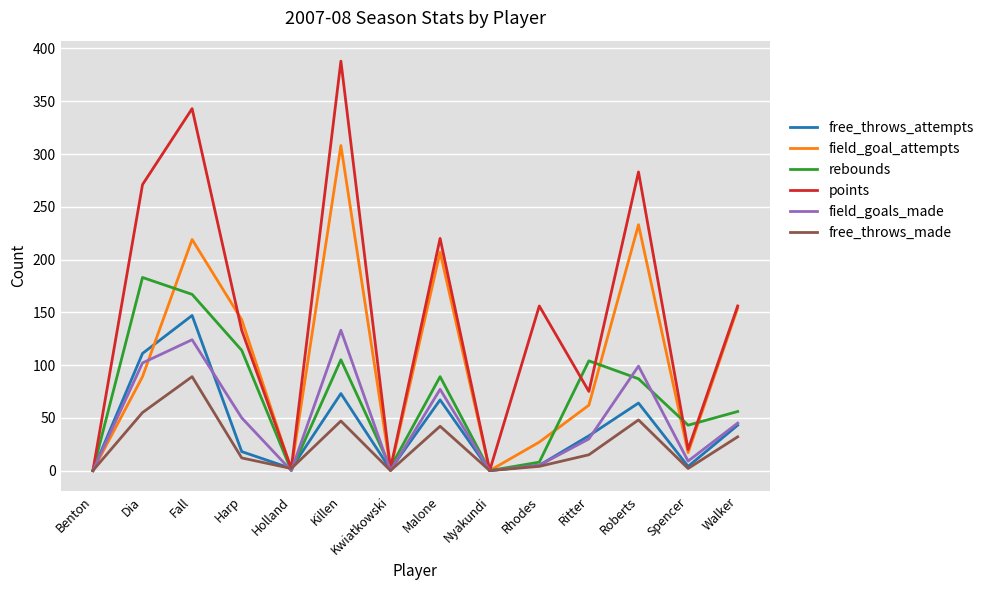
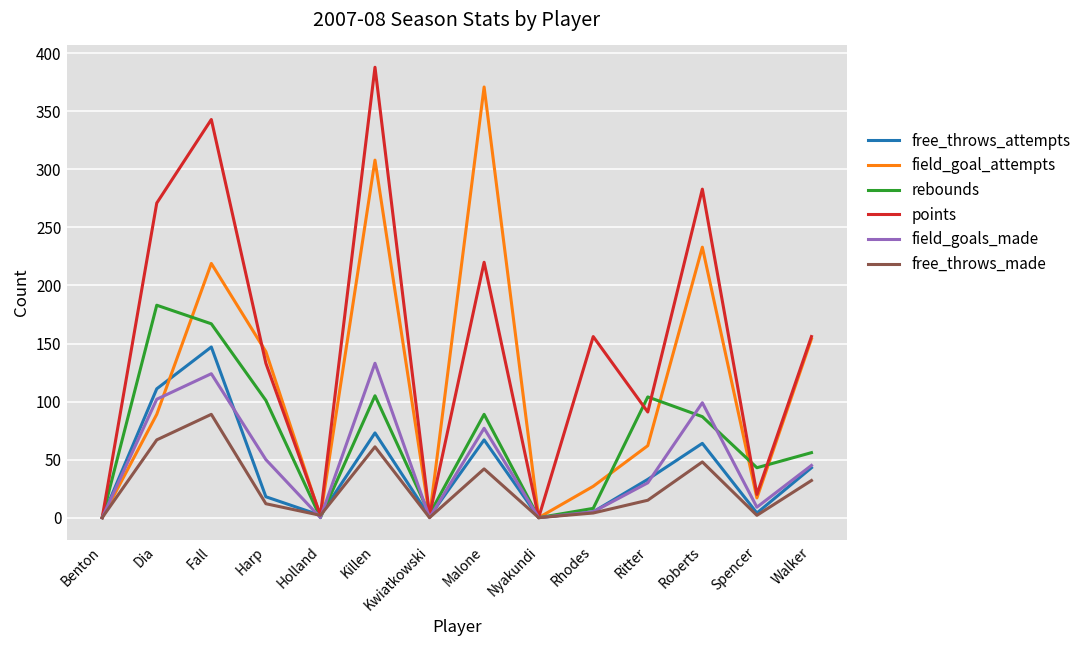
  {
    "free_throws_attempts": {
      "Dia": 111,
      "Fall": 147,
      "Harp": 18,
      "Killen": 73,
      "Malone": 67,
      "Ritter": 33,
      "Roberts": 64
    },
    "field_goal_attempts": {
      "Dia": 89,
      "Fall": 219,
      "Harp": 143,
      "Killen": 308,
-     "Malone": 207,
+     "Malone": 371,
      "Rhodes": 27,
      "Ritter": 62,
      "Roberts": 233,
      "Spencer": 17
    },
    "rebounds": {
      "Dia": 183,
      "Fall": 167,
-     "Harp": 114,
+     "Harp": 101,
      "Killen": 105,
      "Malone": 89,
      "Rhodes": 8,
      "Ritter": 104,
      "Roberts": 87,
      "Spencer": 43,
      "Walker": 56
    },
    "points": {
      "Dia": 271,
      "Fall": 343,
      "Harp": 133,
      "Killen": 388,
      "Malone": 220,
      "Rhodes": 156,
-     "Ritter": 75,
+     "Ritter": 91,
      "Roberts": 283,
      "Spencer": 20
    },
    "field_goals_made": {
      "Dia": 102,
      "Fall": 124,
      "Harp": 50,
      "Killen": 133,
      "Malone": 77,
      "Ritter": 30,
      "Roberts": 99,
      "Spencer": 9
    },
    "free_throws_made": {
-     "Dia": 55,
+     "Dia": 67,
      "Fall": 89,
      "Harp": 12,
-     "Killen": 47,
+     "Killen": 61,
      "Malone": 42,
      "Ritter": 15,
      "Roberts": 48,
      "Walker": 32
    }
  }
